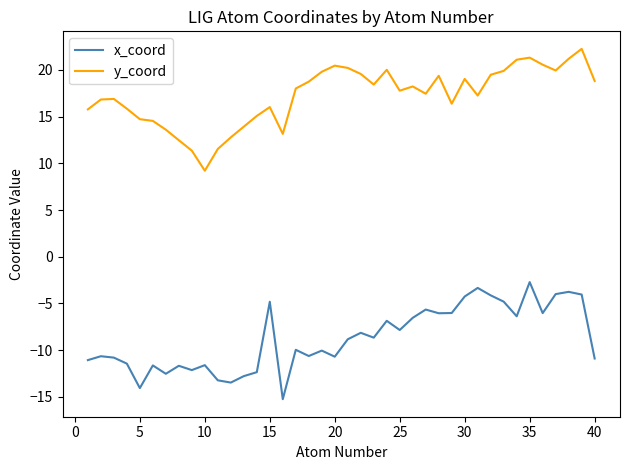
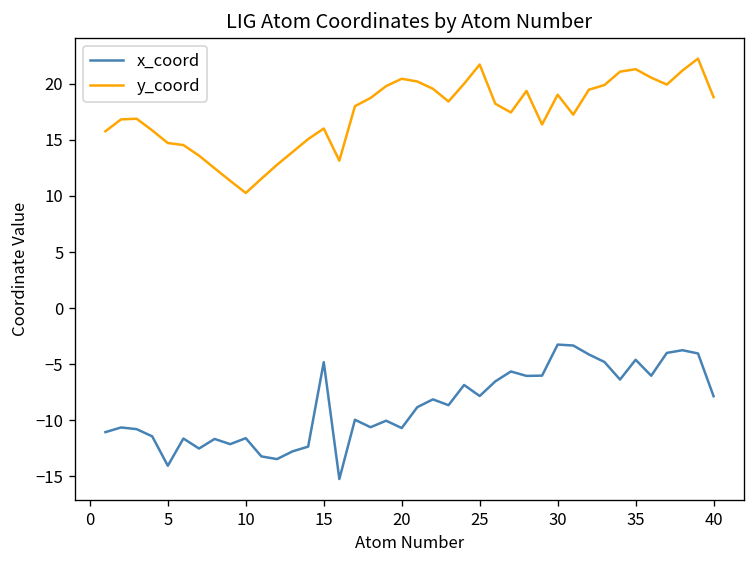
  {
    "x_coord": {
      "5": -14,
      "10": -12,
      "15": -5,
      "20": -11,
      "25": -8,
-     "30": -4,
-     "35": -3,
-     "40": -11
+     "30": -3,
+     "35": -5,
+     "40": -8
    },
    "y_coord": {
      "5": 15,
-     "10": 9,
+     "10": 10,
      "15": 16,
      "20": 20,
-     "25": 18,
+     "25": 22,
      "30": 19,
      "35": 21,
      "40": 19
    }
  }
